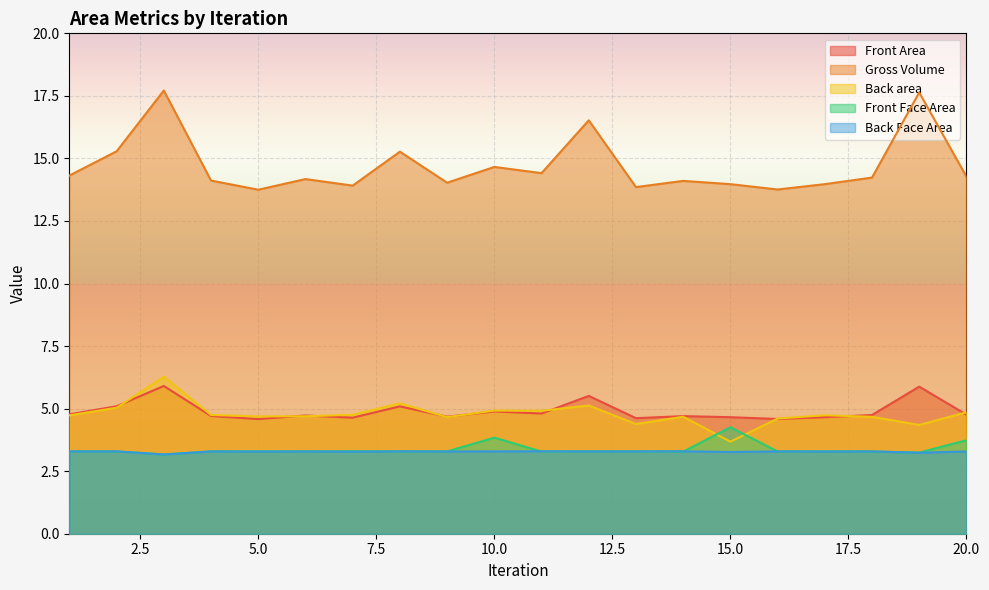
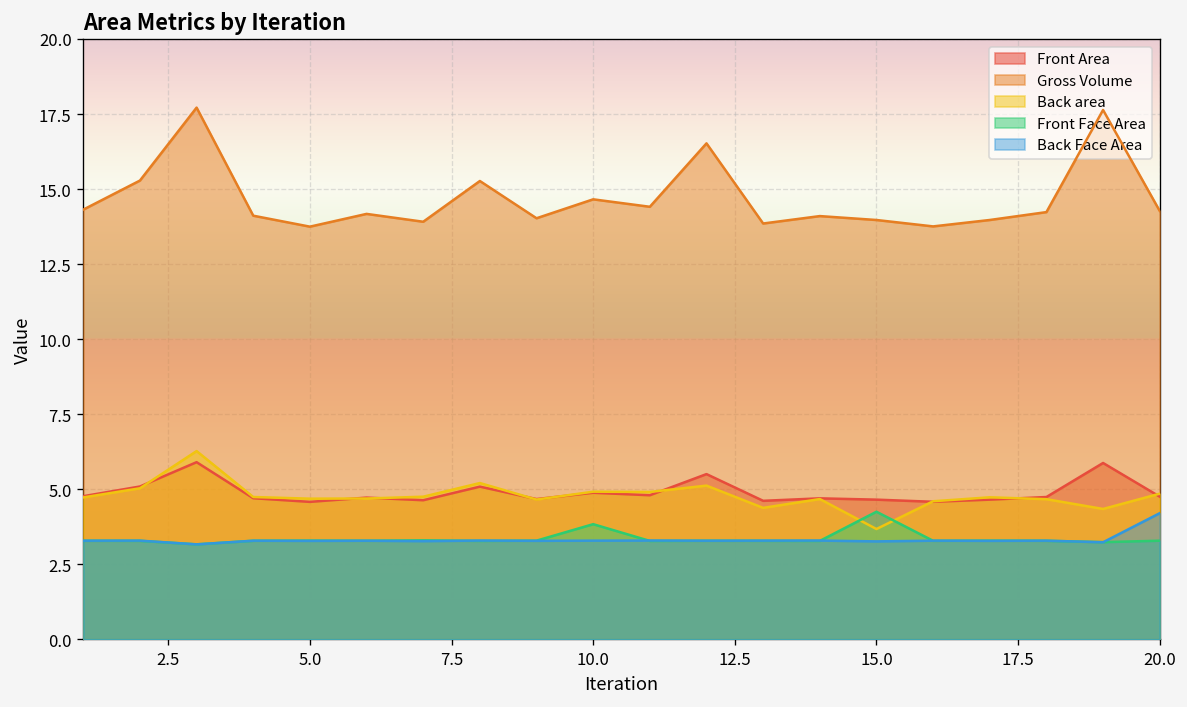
  {
    "Front Face Area": {
      "10.0": 3.8,
      "15.0": 4.3,
-     "20.0": 3.7
+     "20.0": 3.3
    },
    "Back Face Area": {
      "10.0": 3.3,
      "15.0": 3.3,
-     "20.0": 3.3
+     "20.0": 4.2
    }
  }
